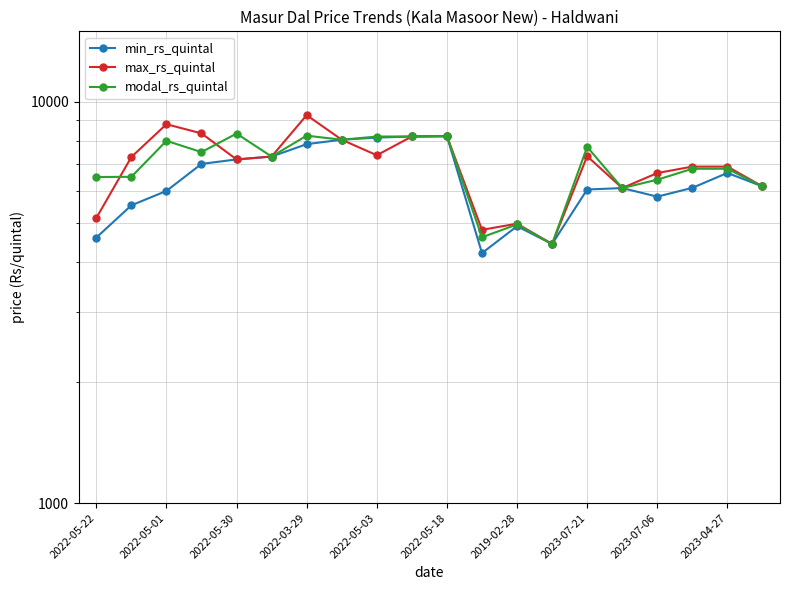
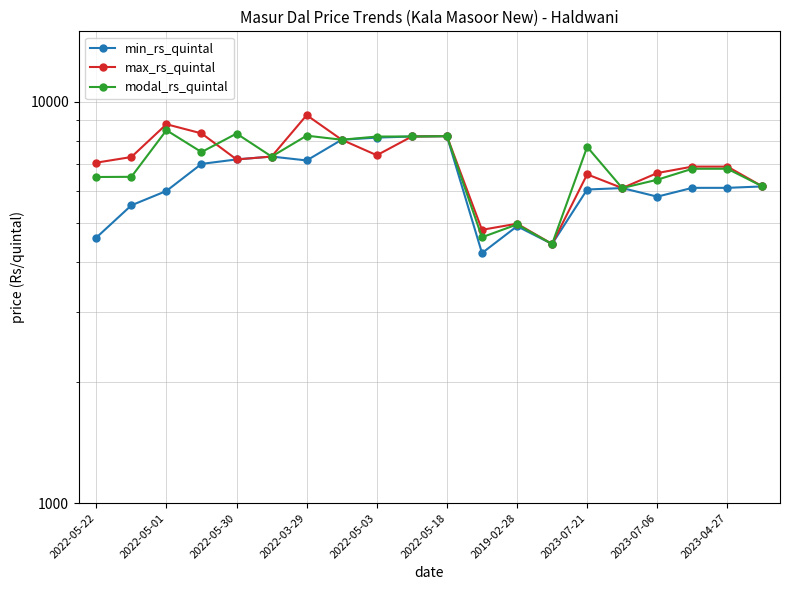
  {
    "min_rs_quintal": {
      "2022-05-22": 4600,
      "2022-05-01": 6000,
-     "2022-03-29": 7900,
+     "2022-03-29": 7100,
      "2023-07-21": 6100,
      "2023-07-06": 5800,
-     "2023-04-27": 6700
+     "2023-04-27": 6100
    },
    "max_rs_quintal": {
-     "2022-05-22": 5100,
+     "2022-05-22": 7100,
      "2022-05-01": 8800,
      "2022-03-29": 9300,
      "2022-05-03": 7400,
-     "2023-07-21": 7300,
+     "2023-07-21": 6600,
      "2023-07-06": 6700
    },
    "modal_rs_quintal": {
      "2022-05-22": 6500,
-     "2022-05-01": 8000,
+     "2022-05-01": 8500,
      "2022-05-30": 8300,
      "2022-03-29": 8200,
      "2023-07-21": 7700,
      "2023-07-06": 6400
    }
  }
